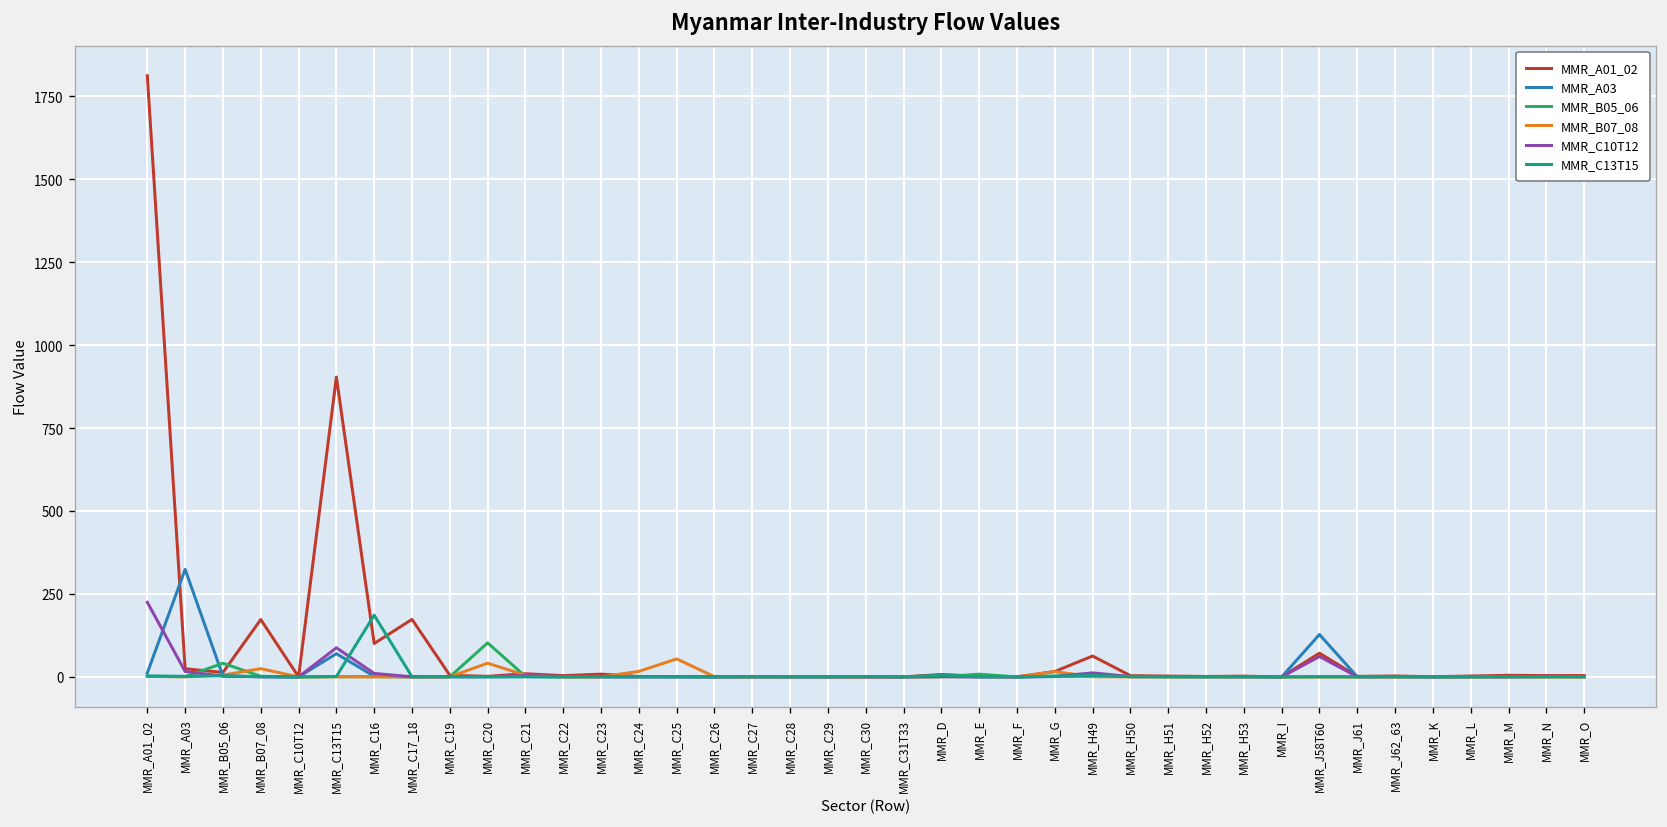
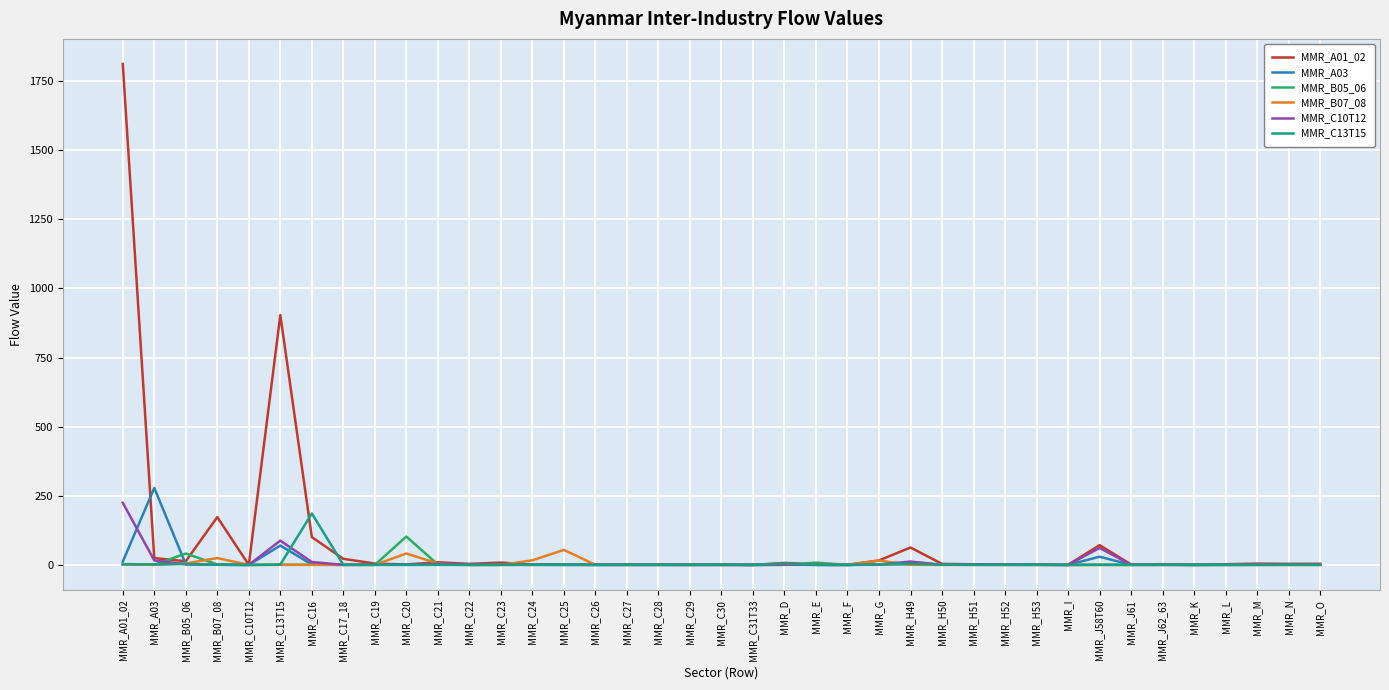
  {
    "MMR_A01_02": {
      "MMR_A01_02": 1810,
      "MMR_B07_08": 170,
      "MMR_C13T15": 900,
      "MMR_C16": 100,
-     "MMR_C17_18": 170,
+     "MMR_C17_18": 20,
      "MMR_H49": 60,
      "MMR_J58T60": 70
    },
    "MMR_A03": {
-     "MMR_A03": 320,
+     "MMR_A03": 280,
      "MMR_C13T15": 70,
-     "MMR_J58T60": 130
+     "MMR_J58T60": 30
    },
    "MMR_B07_08": {
      "MMR_B07_08": 20,
      "MMR_C20": 40,
      "MMR_C24": 20,
      "MMR_C25": 50
    },
    "MMR_C10T12": {
      "MMR_A01_02": 220,
      "MMR_C13T15": 90,
      "MMR_J58T60": 60
    }
  }
